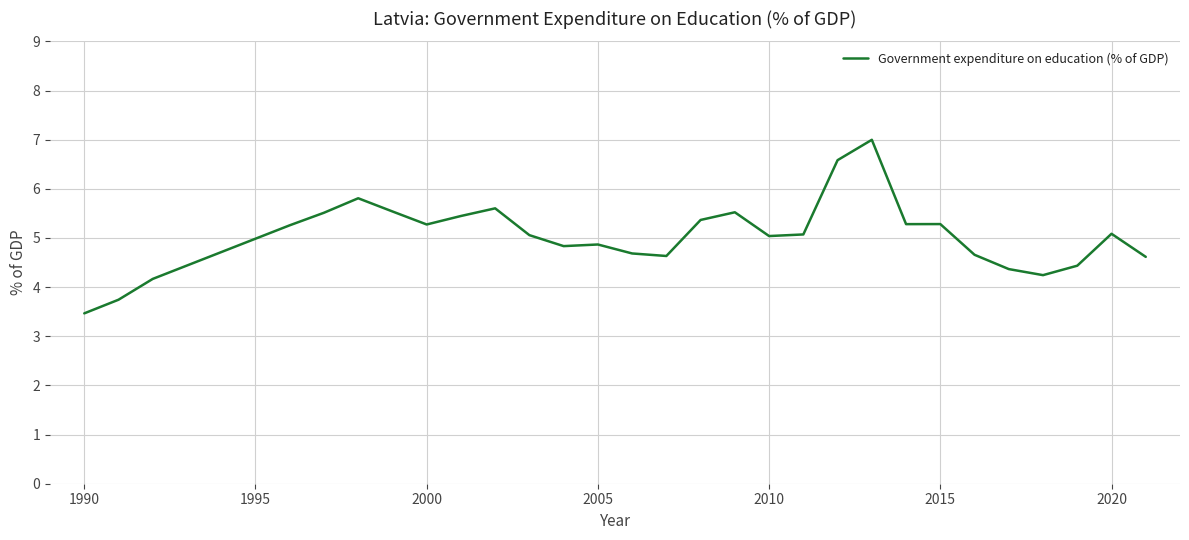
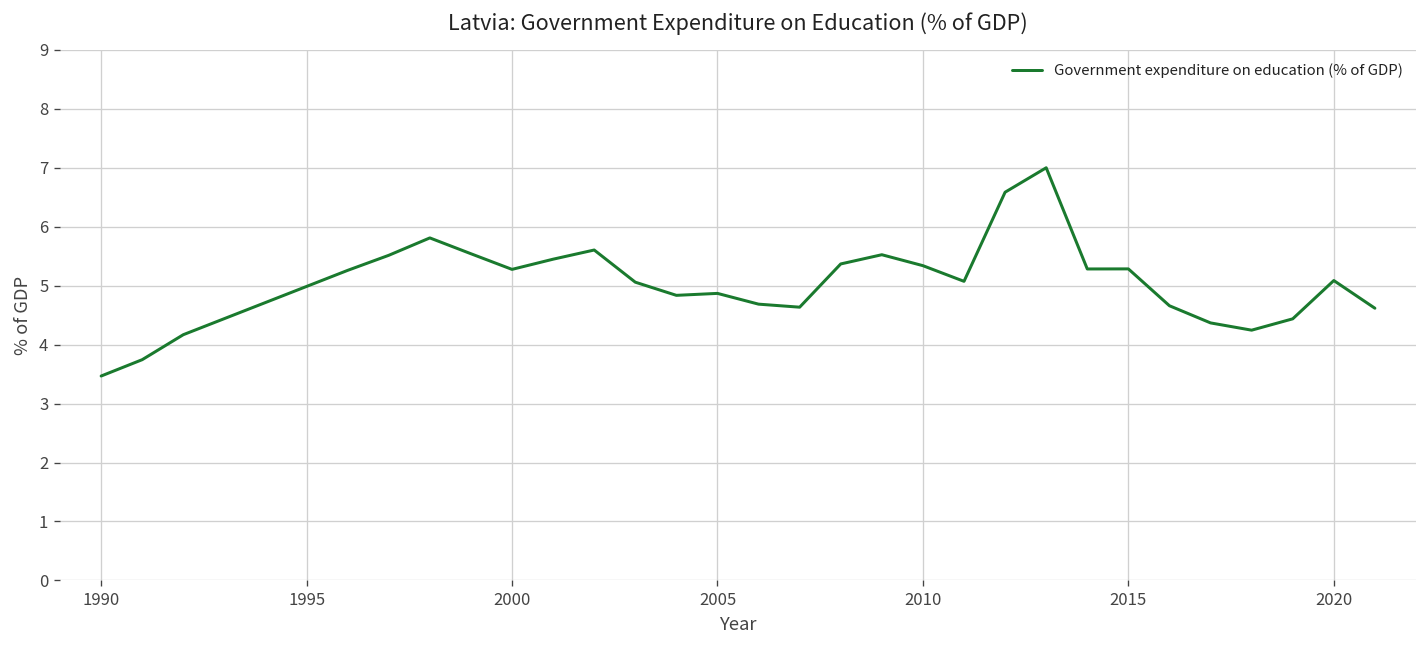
  {
    "1990": 3.5,
    "2000": 5.3,
    "2005": 4.9,
-   "2010": 5.0,
+   "2010": 5.3,
    "2015": 5.3,
    "2020": 5.1
  }
